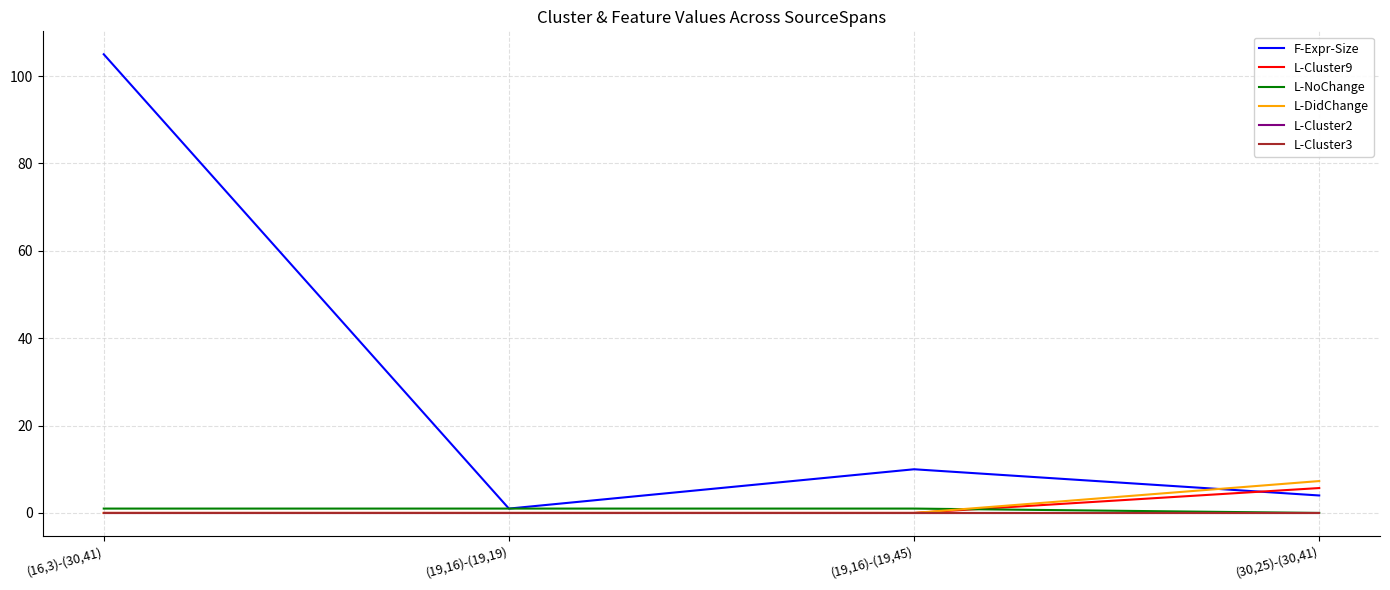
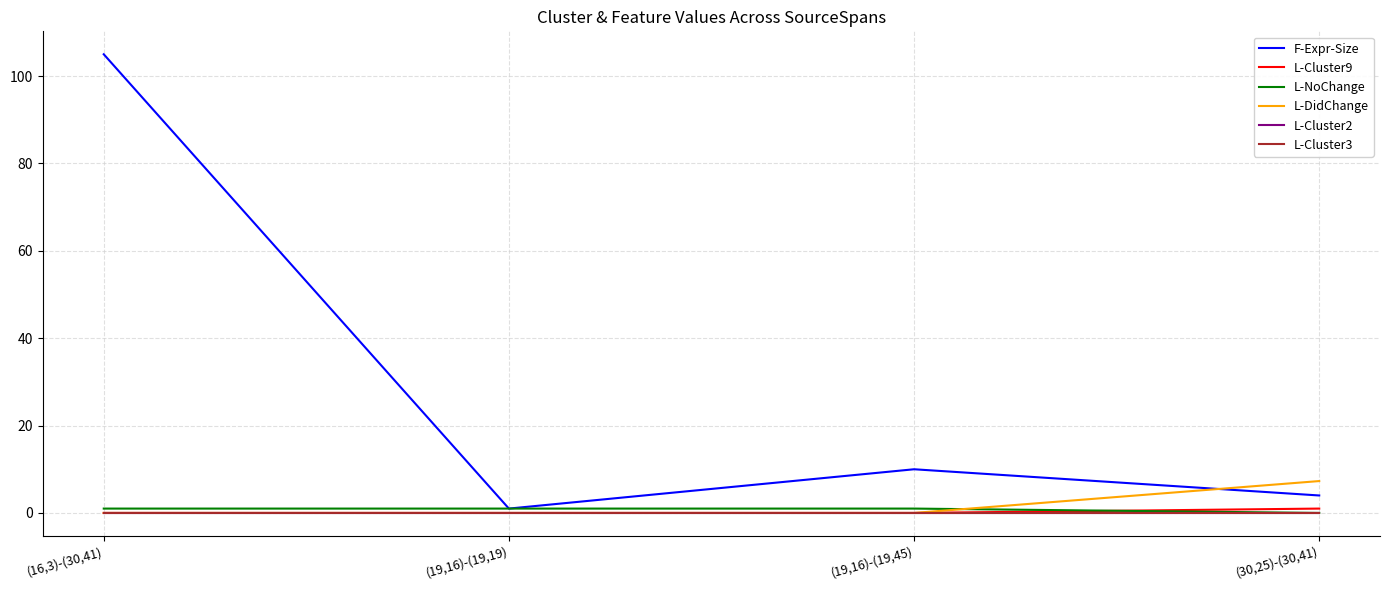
  {
    "F-Expr-Size": {
      "(16,3)-(30,41)": 105,
      "(19,16)-(19,45)": 10,
      "(30,25)-(30,41)": 4
    },
    "L-Cluster9": {
-     "(30,25)-(30,41)": 6
+     "(30,25)-(30,41)": 1
    },
    "L-NoChange": {
      "(16,3)-(30,41)": 1,
      "(19,16)-(19,45)": 1
    },
    "L-DidChange": {
      "(30,25)-(30,41)": 7
    }
  }
